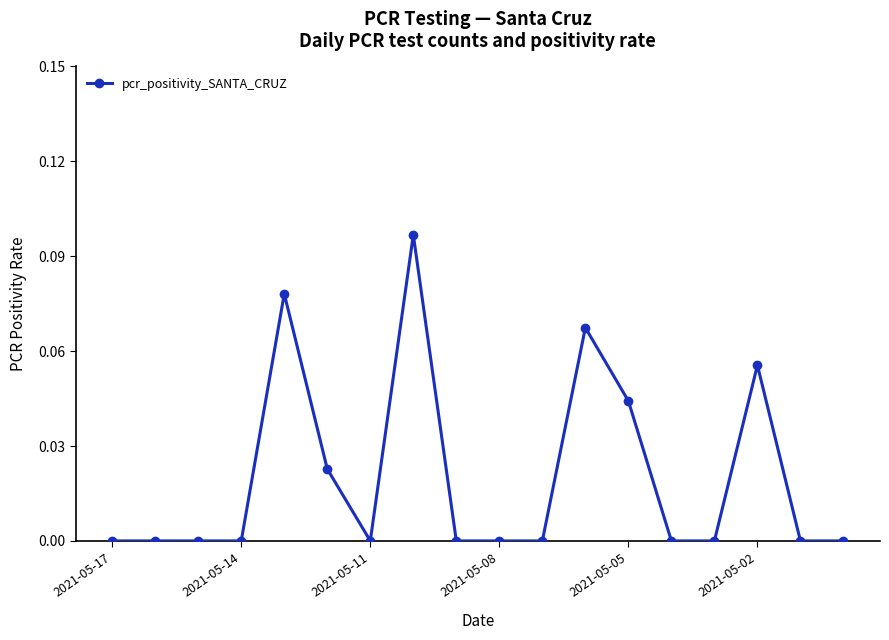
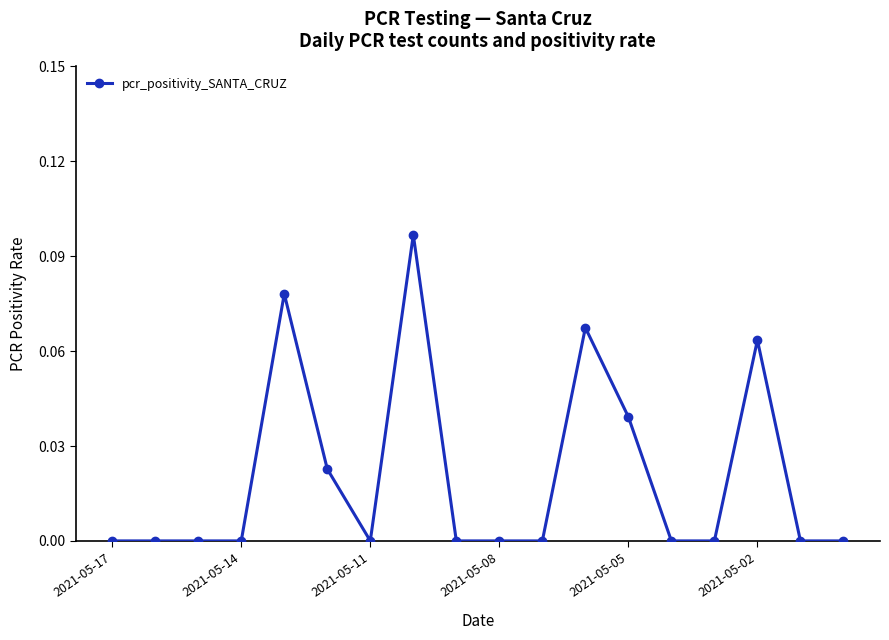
  {
    "2021-05-17": 0.000,
    "2021-05-14": 0.000,
    "2021-05-11": 0.000,
    "2021-05-08": 0.000,
-   "2021-05-05": 0.044,
-   "2021-05-02": 0.056
+   "2021-05-05": 0.039,
+   "2021-05-02": 0.063
  }
